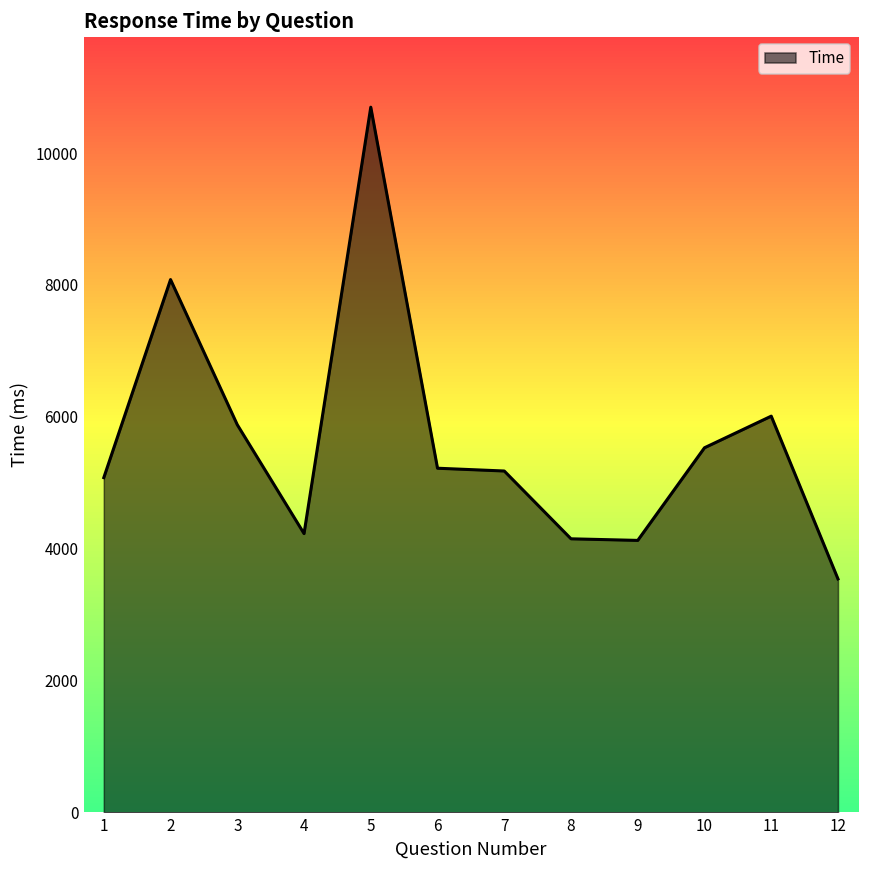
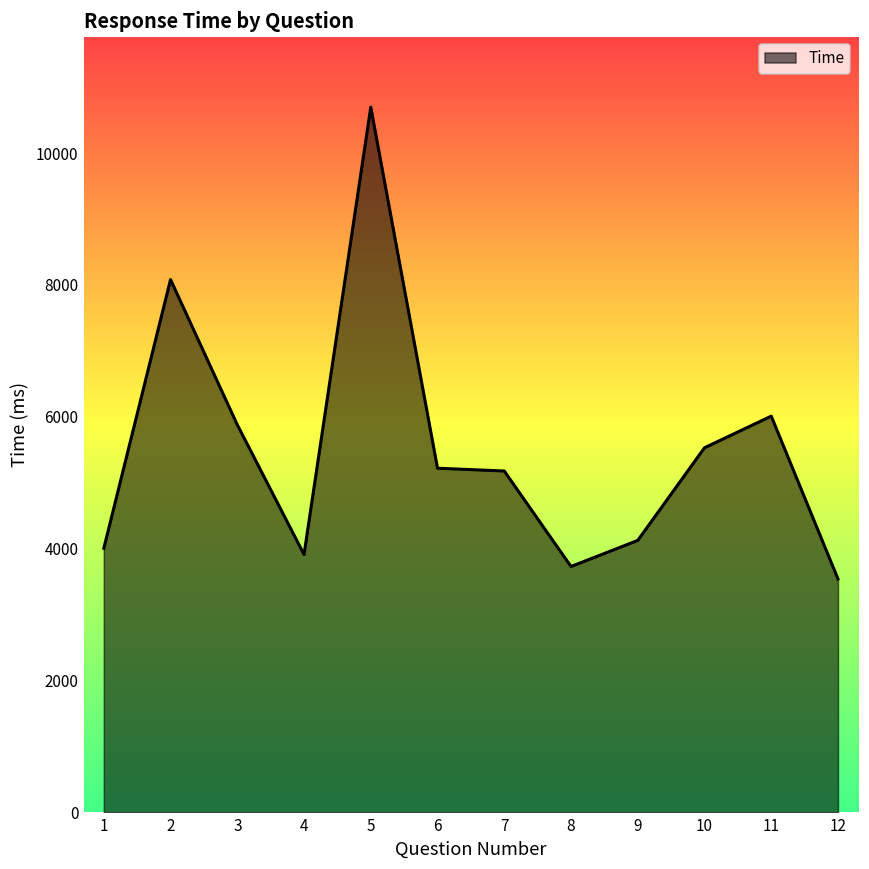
  {
-   "1": 5100,
+   "1": 4000,
    "2": 8100,
    "3": 5900,
-   "4": 4200,
+   "4": 3900,
    "5": 10700,
    "6": 5200,
    "7": 5200,
-   "8": 4200,
+   "8": 3700,
    "9": 4100,
    "10": 5500,
    "11": 6000,
    "12": 3500
  }
